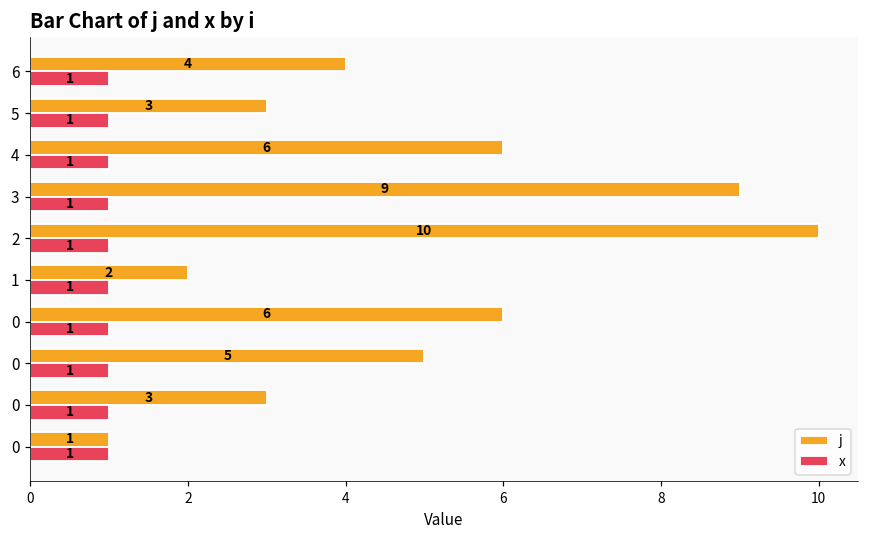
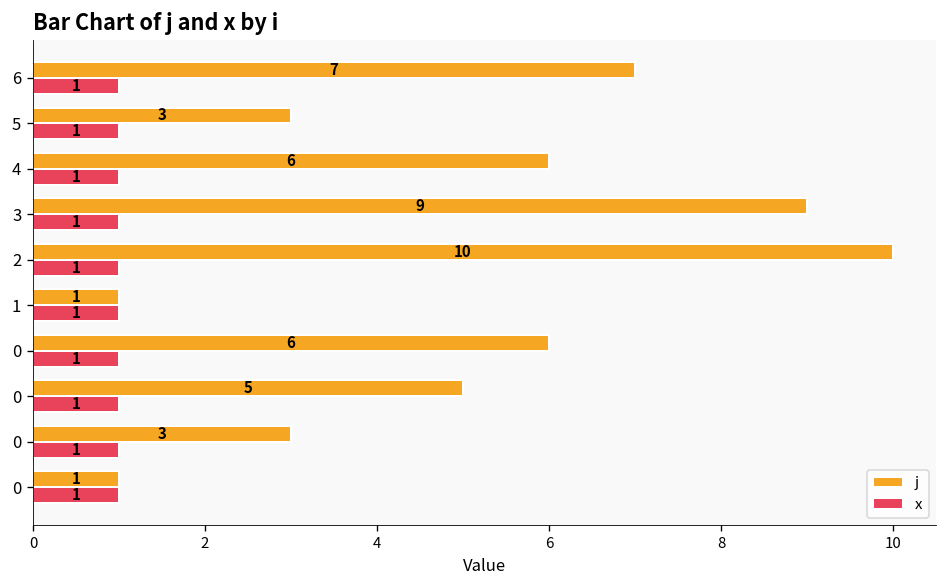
  {
    "j": {
-     "6": 4,
+     "6": 7,
      "5": 3,
      "4": 6,
      "3": 9,
      "2": 10,
-     "1": 2
+     "1": 1
    },
    "x": {
      "6": 1,
      "5": 1,
      "4": 1,
      "3": 1,
      "2": 1,
      "1": 1
    }
  }
